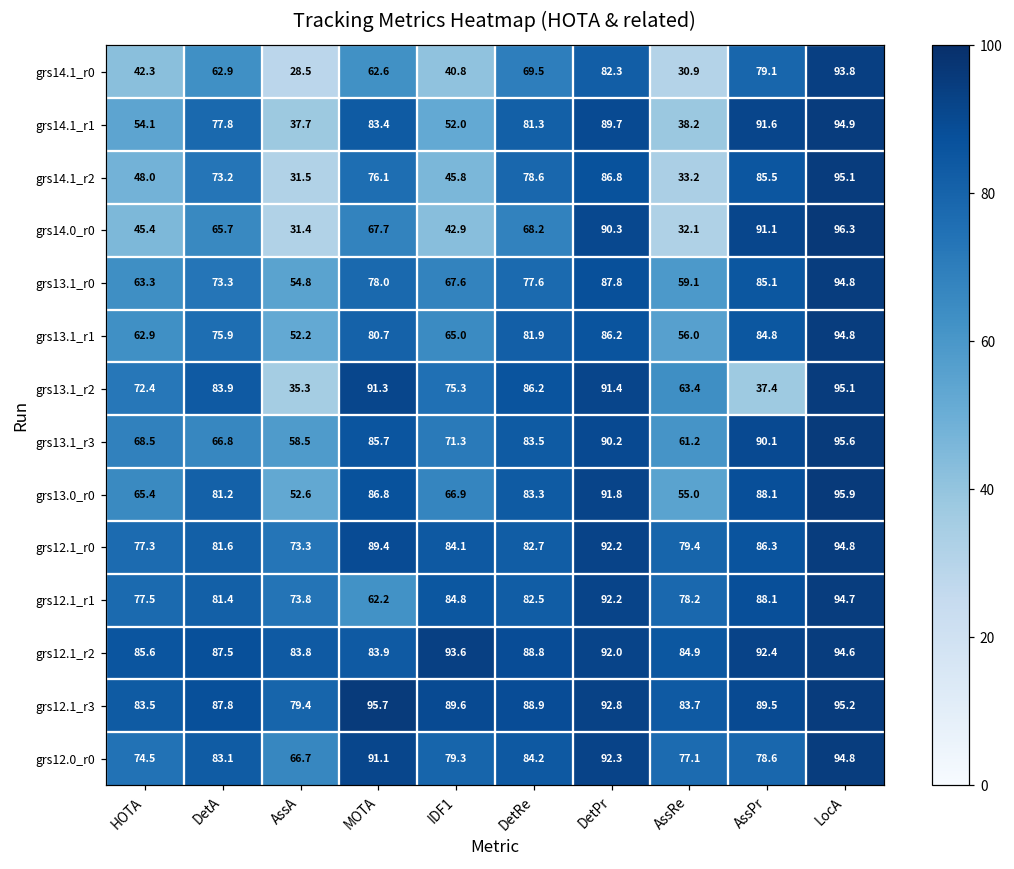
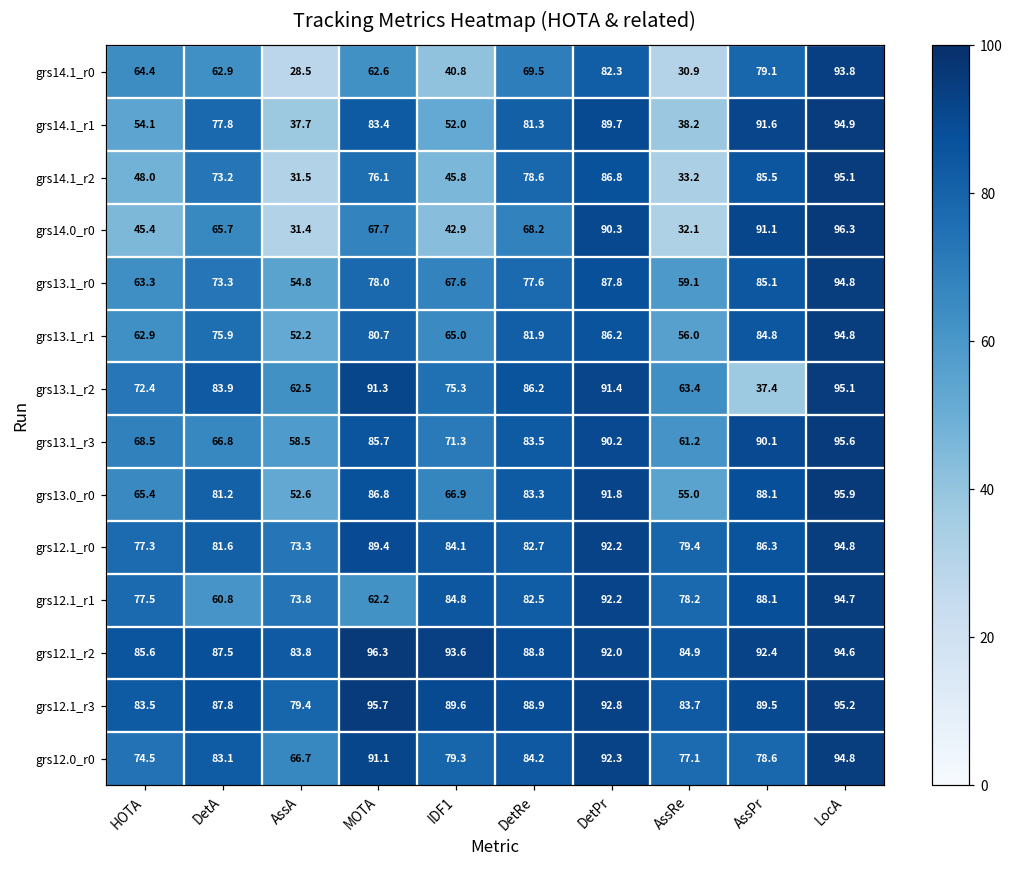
  {
    "grs14.1_r0": {
-     "HOTA": 42.3,
+     "HOTA": 64.4,
      "DetA": 62.9,
      "AssA": 28.5,
      "MOTA": 62.6,
      "IDF1": 40.8,
      "DetRe": 69.5,
      "DetPr": 82.3,
      "AssRe": 30.9,
      "AssPr": 79.1,
      "LocA": 93.8
    },
    "grs14.1_r1": {
      "HOTA": 54.1,
      "DetA": 77.8,
      "AssA": 37.7,
      "MOTA": 83.4,
      "IDF1": 52.0,
      "DetRe": 81.3,
      "DetPr": 89.7,
      "AssRe": 38.2,
      "AssPr": 91.6,
      "LocA": 94.9
    },
    "grs14.1_r2": {
      "HOTA": 48.0,
      "DetA": 73.2,
      "AssA": 31.5,
      "MOTA": 76.1,
      "IDF1": 45.8,
      "DetRe": 78.6,
      "DetPr": 86.8,
      "AssRe": 33.2,
      "AssPr": 85.5,
      "LocA": 95.1
    },
    "grs14.0_r0": {
      "HOTA": 45.4,
      "DetA": 65.7,
      "AssA": 31.4,
      "MOTA": 67.7,
      "IDF1": 42.9,
      "DetRe": 68.2,
      "DetPr": 90.3,
      "AssRe": 32.1,
      "AssPr": 91.1,
      "LocA": 96.3
    },
    "grs13.1_r0": {
      "HOTA": 63.3,
      "DetA": 73.3,
      "AssA": 54.8,
      "MOTA": 78.0,
      "IDF1": 67.6,
      "DetRe": 77.6,
      "DetPr": 87.8,
      "AssRe": 59.1,
      "AssPr": 85.1,
      "LocA": 94.8
    },
    "grs13.1_r1": {
      "HOTA": 62.9,
      "DetA": 75.9,
      "AssA": 52.2,
      "MOTA": 80.7,
      "IDF1": 65.0,
      "DetRe": 81.9,
      "DetPr": 86.2,
      "AssRe": 56.0,
      "AssPr": 84.8,
      "LocA": 94.8
    },
    "grs13.1_r2": {
      "HOTA": 72.4,
      "DetA": 83.9,
-     "AssA": 35.3,
+     "AssA": 62.5,
      "MOTA": 91.3,
      "IDF1": 75.3,
      "DetRe": 86.2,
      "DetPr": 91.4,
      "AssRe": 63.4,
      "AssPr": 37.4,
      "LocA": 95.1
    },
    "grs13.1_r3": {
      "HOTA": 68.5,
      "DetA": 66.8,
      "AssA": 58.5,
      "MOTA": 85.7,
      "IDF1": 71.3,
      "DetRe": 83.5,
      "DetPr": 90.2,
      "AssRe": 61.2,
      "AssPr": 90.1,
      "LocA": 95.6
    },
    "grs13.0_r0": {
      "HOTA": 65.4,
      "DetA": 81.2,
      "AssA": 52.6,
      "MOTA": 86.8,
      "IDF1": 66.9,
      "DetRe": 83.3,
      "DetPr": 91.8,
      "AssRe": 55.0,
      "AssPr": 88.1,
      "LocA": 95.9
    },
    "grs12.1_r0": {
      "HOTA": 77.3,
      "DetA": 81.6,
      "AssA": 73.3,
      "MOTA": 89.4,
      "IDF1": 84.1,
      "DetRe": 82.7,
      "DetPr": 92.2,
      "AssRe": 79.4,
      "AssPr": 86.3,
      "LocA": 94.8
    },
    "grs12.1_r1": {
      "HOTA": 77.5,
-     "DetA": 81.4,
+     "DetA": 60.8,
      "AssA": 73.8,
      "MOTA": 62.2,
      "IDF1": 84.8,
      "DetRe": 82.5,
      "DetPr": 92.2,
      "AssRe": 78.2,
      "AssPr": 88.1,
      "LocA": 94.7
    },
    "grs12.1_r2": {
      "HOTA": 85.6,
      "DetA": 87.5,
      "AssA": 83.8,
-     "MOTA": 83.9,
+     "MOTA": 96.3,
      "IDF1": 93.6,
      "DetRe": 88.8,
      "DetPr": 92.0,
      "AssRe": 84.9,
      "AssPr": 92.4,
      "LocA": 94.6
    },
    "grs12.1_r3": {
      "HOTA": 83.5,
      "DetA": 87.8,
      "AssA": 79.4,
      "MOTA": 95.7,
      "IDF1": 89.6,
      "DetRe": 88.9,
      "DetPr": 92.8,
      "AssRe": 83.7,
      "AssPr": 89.5,
      "LocA": 95.2
    },
    "grs12.0_r0": {
      "HOTA": 74.5,
      "DetA": 83.1,
      "AssA": 66.7,
      "MOTA": 91.1,
      "IDF1": 79.3,
      "DetRe": 84.2,
      "DetPr": 92.3,
      "AssRe": 77.1,
      "AssPr": 78.6,
      "LocA": 94.8
    }
  }
